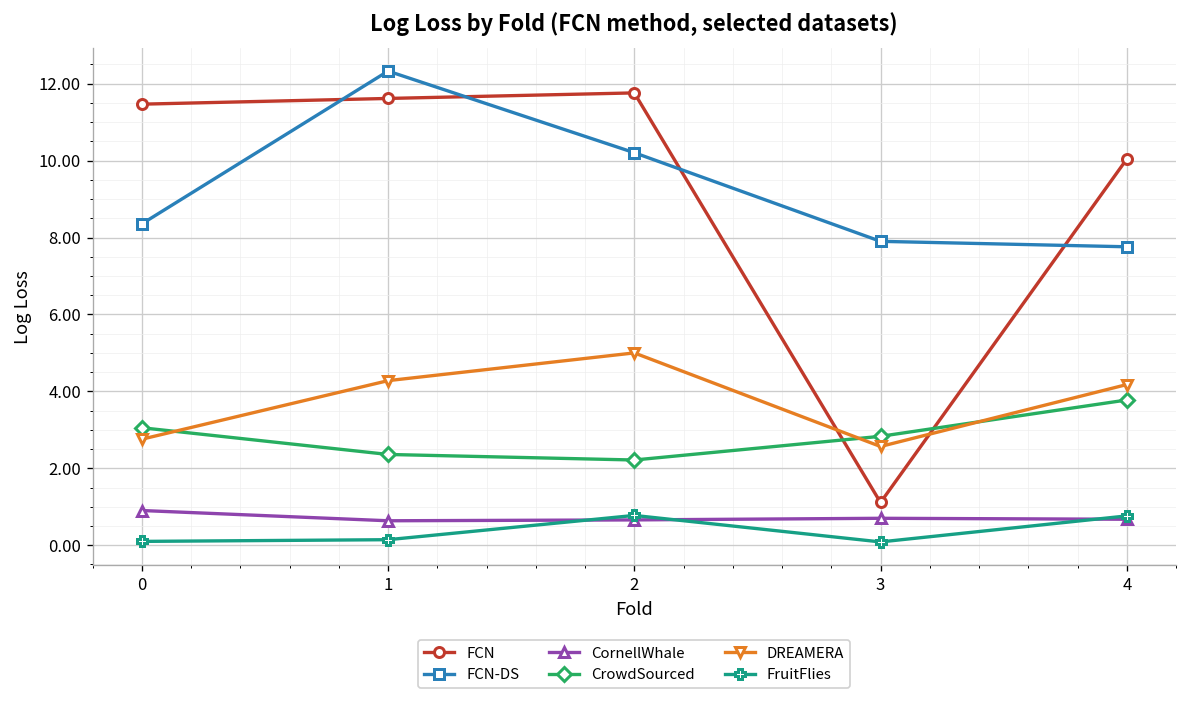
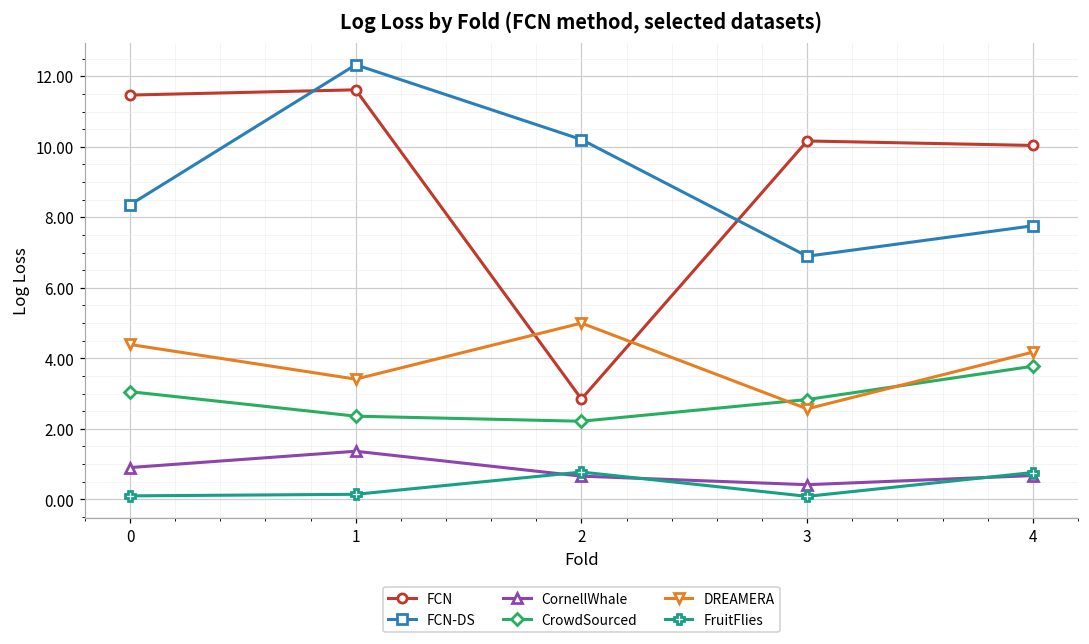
  {
    "FCN": {
      "0": 11.5,
      "1": 11.6,
-     "2": 11.8,
-     "3": 1.1,
+     "2": 2.8,
+     "3": 10.2,
      "4": 10.0
    },
    "FCN-DS": {
      "0": 8.4,
      "1": 12.3,
      "2": 10.2,
-     "3": 7.9,
+     "3": 6.9,
      "4": 7.8
    },
    "CornellWhale": {
      "0": 0.9,
-     "1": 0.6,
+     "1": 1.4,
      "2": 0.7,
-     "3": 0.7,
+     "3": 0.4,
      "4": 0.7
    },
    "DREAMERA": {
-     "0": 2.8,
-     "1": 4.3,
+     "0": 4.4,
+     "1": 3.4,
      "2": 5.0,
      "3": 2.6,
      "4": 4.2
    }
  }
